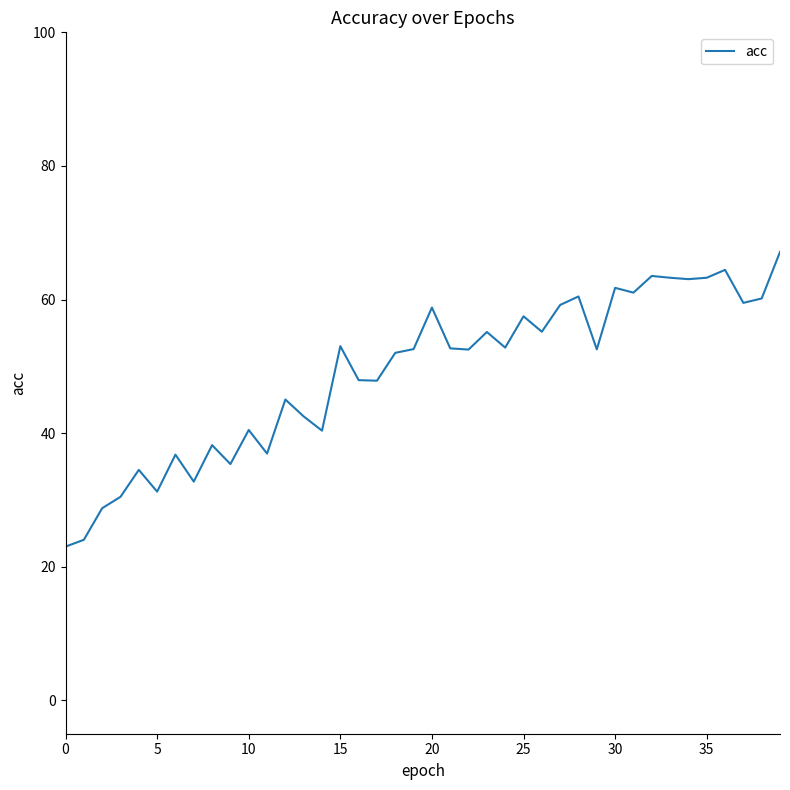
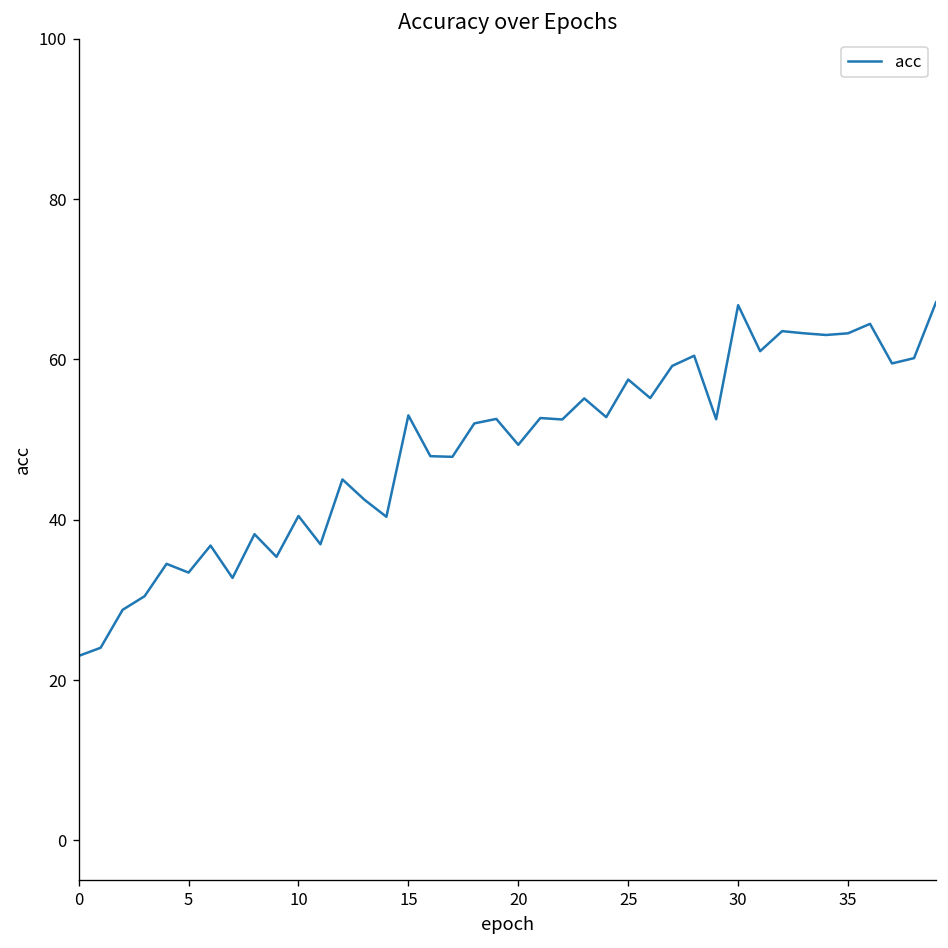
  {
    "0": 23,
-   "5": 31,
+   "5": 33,
    "10": 40,
    "15": 53,
-   "20": 59,
+   "20": 49,
    "25": 57,
-   "30": 62,
+   "30": 67,
    "35": 63
  }
